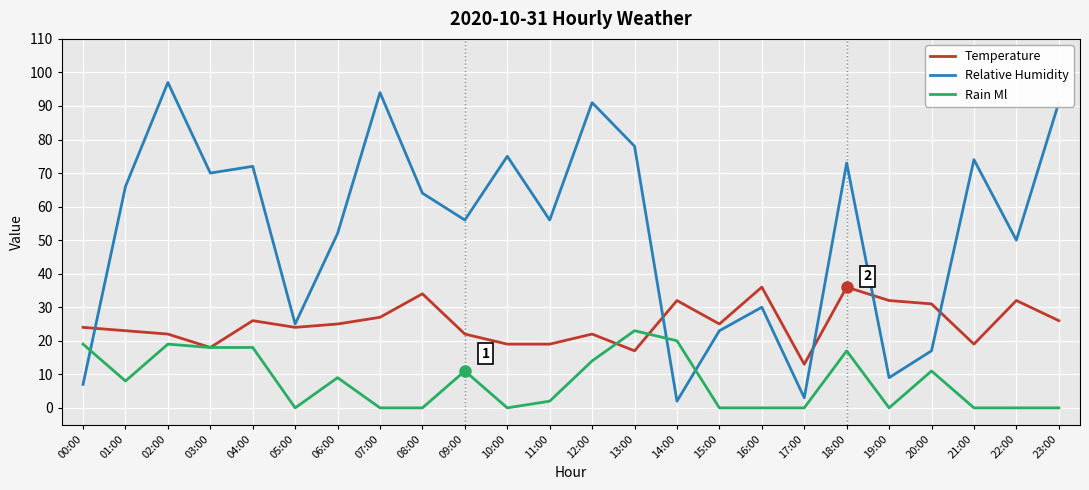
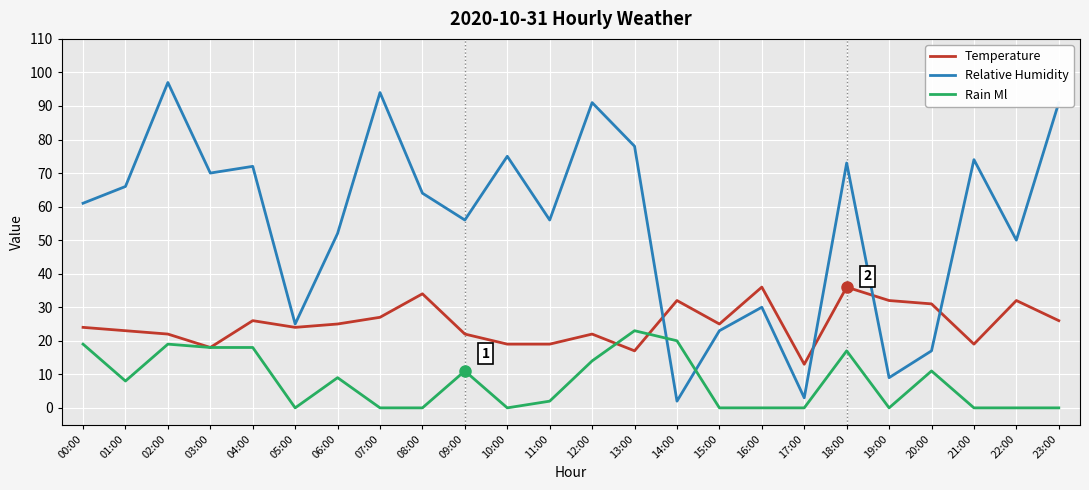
  {
    "Relative Humidity": {
-     "00:00": 7,
+     "00:00": 61,
      "01:00": 66,
      "02:00": 97,
      "03:00": 70,
      "04:00": 72,
      "05:00": 25,
      "06:00": 52,
      "07:00": 94,
      "08:00": 64,
      "09:00": 56,
      "10:00": 75,
      "11:00": 56,
      "12:00": 91,
      "13:00": 78,
      "14:00": 2,
      "15:00": 23,
      "16:00": 30,
      "17:00": 3,
      "18:00": 73,
      "19:00": 9,
      "20:00": 17,
      "21:00": 74,
      "22:00": 50
    }
  }
